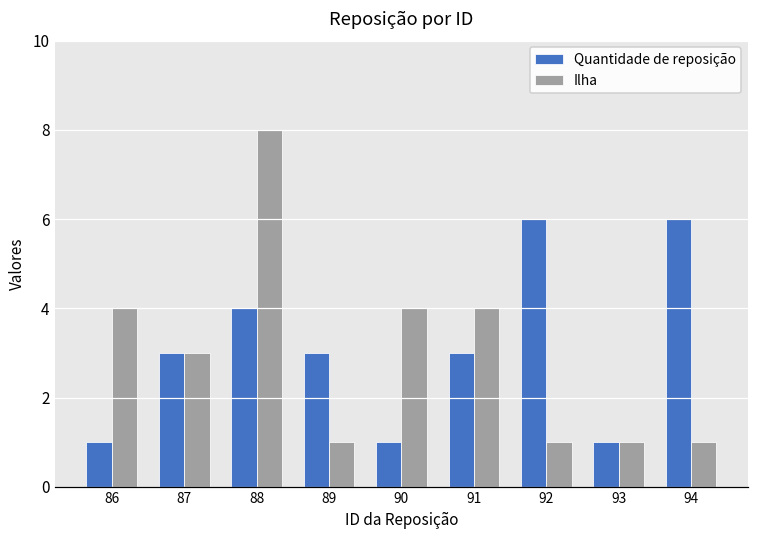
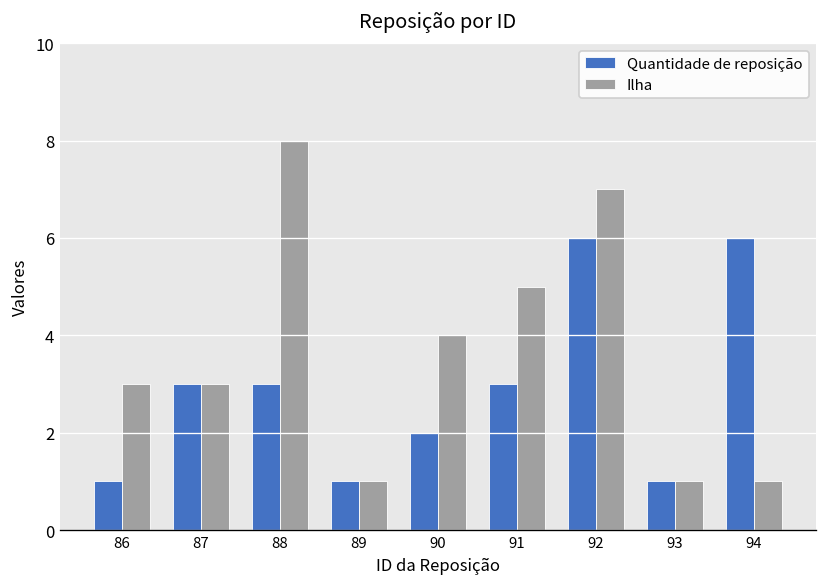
  {
    "Quantidade de reposição": {
      "86": 1,
      "87": 3,
-     "88": 4,
-     "89": 3,
-     "90": 1,
+     "88": 3,
+     "89": 1,
+     "90": 2,
      "91": 3,
      "92": 6,
      "93": 1,
      "94": 6
    },
    "Ilha": {
-     "86": 4,
+     "86": 3,
      "87": 3,
      "88": 8,
      "89": 1,
      "90": 4,
-     "91": 4,
-     "92": 1,
+     "91": 5,
+     "92": 7,
      "93": 1,
      "94": 1
    }
  }
